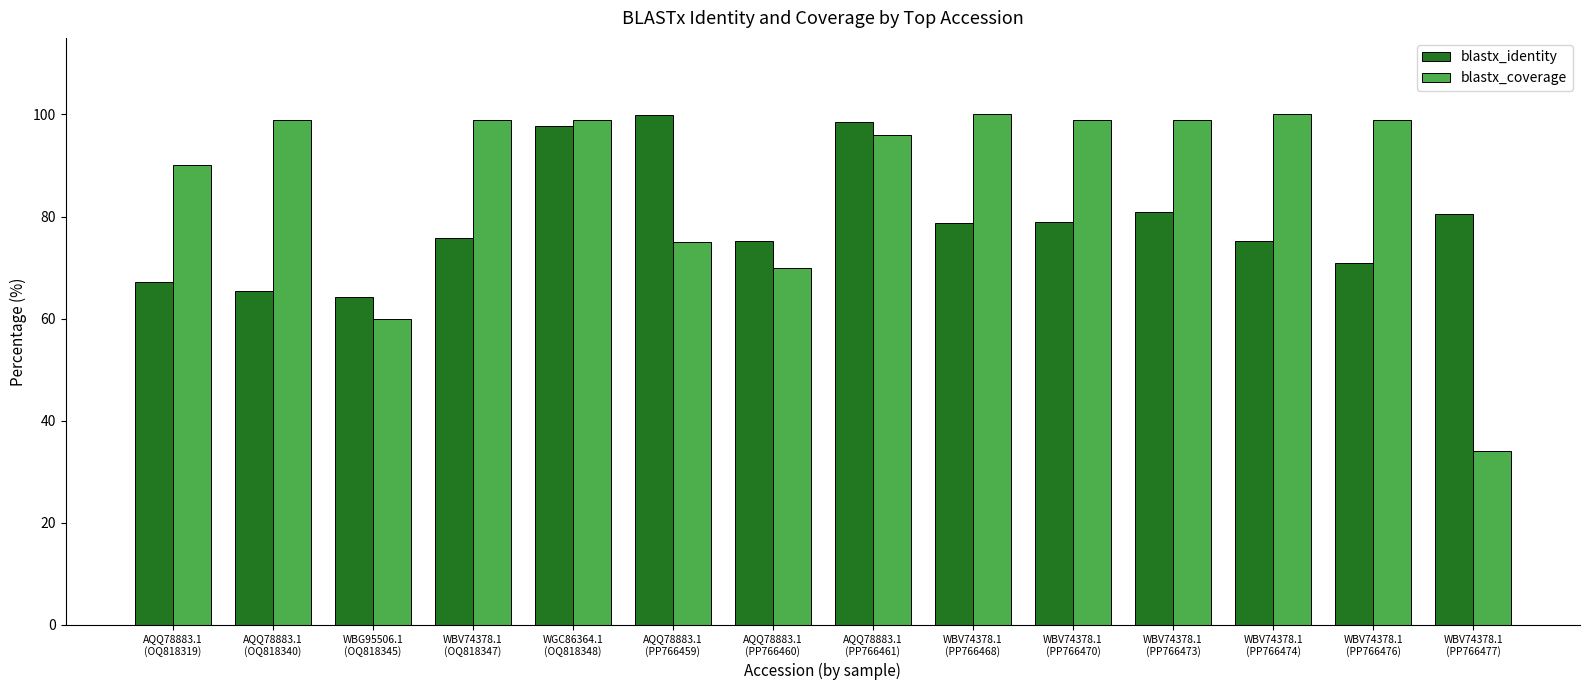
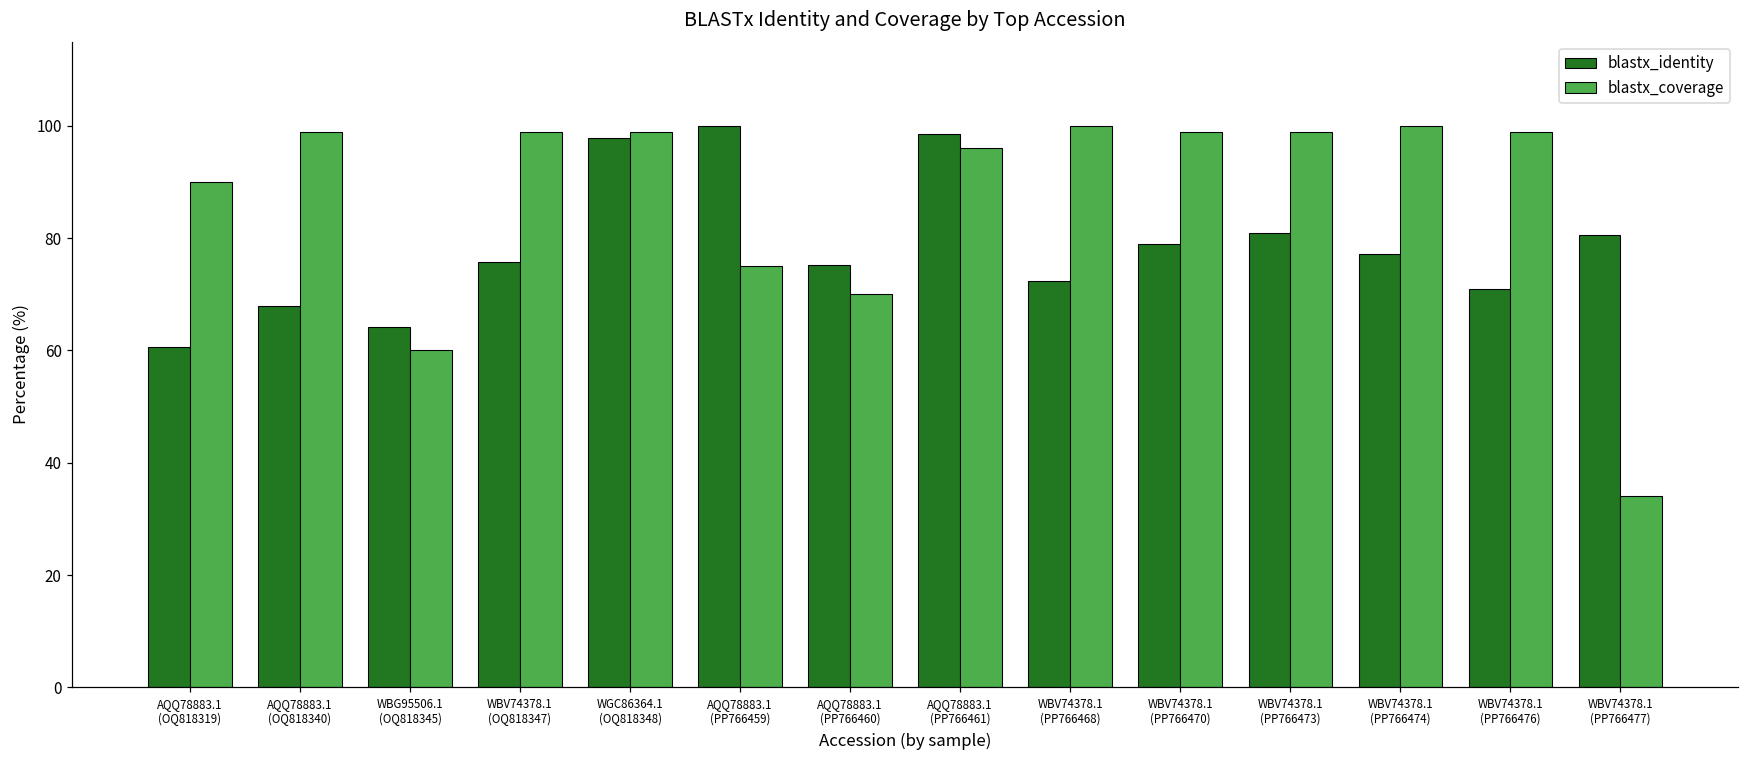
  {
    "blastx_identity": {
-     "AQQ78883.1 (OQ818319)": 67,
-     "AQQ78883.1 (OQ818340)": 65,
+     "AQQ78883.1 (OQ818319)": 61,
+     "AQQ78883.1 (OQ818340)": 68,
      "WBG95506.1 (OQ818345)": 64,
      "WBV74378.1 (OQ818347)": 76,
      "WGC86364.1 (OQ818348)": 98,
      "AQQ78883.1 (PP766459)": 100,
      "AQQ78883.1 (PP766460)": 75,
      "AQQ78883.1 (PP766461)": 98,
-     "WBV74378.1 (PP766468)": 79,
+     "WBV74378.1 (PP766468)": 72,
      "WBV74378.1 (PP766470)": 79,
      "WBV74378.1 (PP766473)": 81,
-     "WBV74378.1 (PP766474)": 75,
+     "WBV74378.1 (PP766474)": 77,
      "WBV74378.1 (PP766476)": 71,
      "WBV74378.1 (PP766477)": 81
    },
    "blastx_coverage": {
      "AQQ78883.1 (OQ818319)": 90,
      "AQQ78883.1 (OQ818340)": 99,
      "WBG95506.1 (OQ818345)": 60,
      "WBV74378.1 (OQ818347)": 99,
      "WGC86364.1 (OQ818348)": 99,
      "AQQ78883.1 (PP766459)": 75,
      "AQQ78883.1 (PP766460)": 70,
      "AQQ78883.1 (PP766461)": 96,
      "WBV74378.1 (PP766468)": 100,
      "WBV74378.1 (PP766470)": 99,
      "WBV74378.1 (PP766473)": 99,
      "WBV74378.1 (PP766474)": 100,
      "WBV74378.1 (PP766476)": 99,
      "WBV74378.1 (PP766477)": 34
    }
  }
